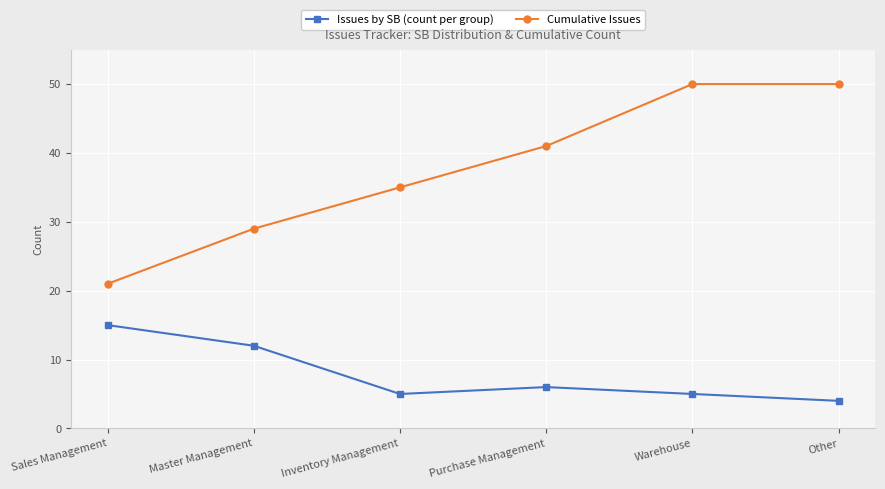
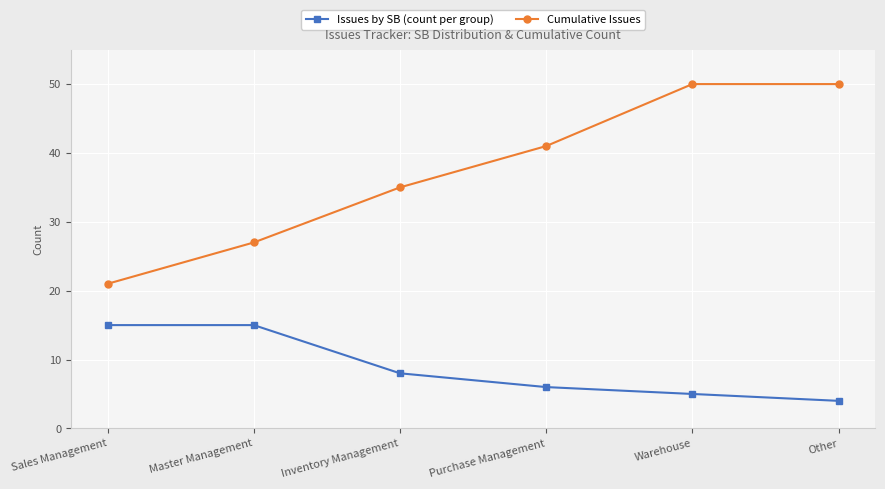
  {
    "Issues by SB (count per group)": {
      "Sales Management": 15,
-     "Master Management": 12,
-     "Inventory Management": 5,
+     "Master Management": 15,
+     "Inventory Management": 8,
      "Purchase Management": 6,
      "Warehouse": 5,
      "Other": 4
    },
    "Cumulative Issues": {
      "Sales Management": 21,
-     "Master Management": 29,
+     "Master Management": 27,
      "Inventory Management": 35,
      "Purchase Management": 41,
      "Warehouse": 50,
      "Other": 50
    }
  }
